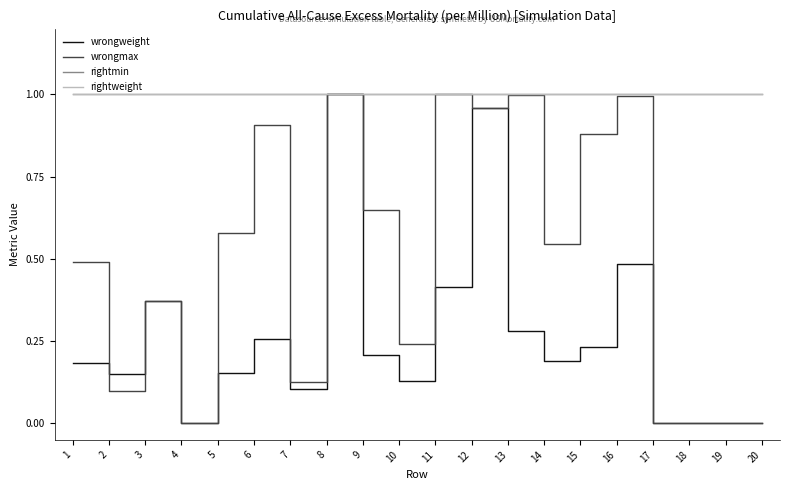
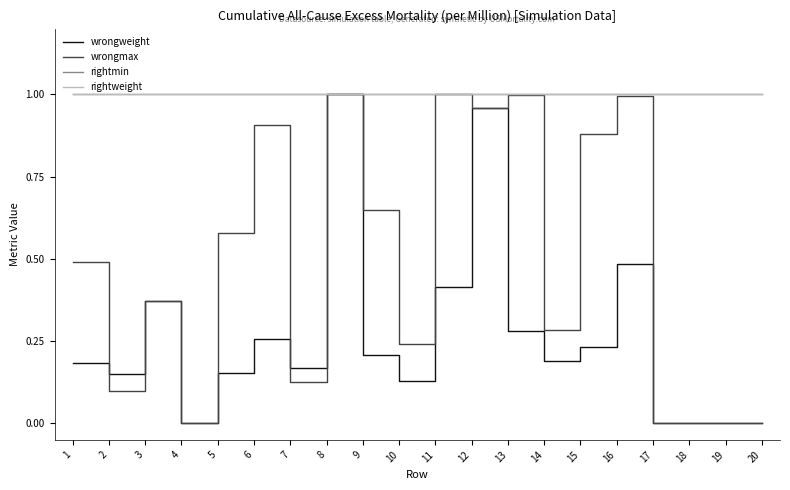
  {
    "wrongweight": {
      "1": 0.18,
      "2": 0.15,
      "5": 0.15,
      "6": 0.26,
-     "7": 0.11,
+     "7": 0.17,
      "9": 0.21,
      "10": 0.13,
      "11": 0.41,
      "13": 0.28,
      "14": 0.19,
      "15": 0.23,
      "16": 0.48
    },
    "wrongmax": {
      "1": 0.49,
      "2": 0.10,
      "5": 0.58,
      "6": 0.91,
      "7": 0.13,
      "9": 0.65,
      "10": 0.24,
-     "14": 0.55,
+     "14": 0.28,
      "15": 0.88
    },
    "rightweight": {
      "1": 1.00,
      "2": 1.00,
      "3": 1.00,
      "4": 1.00,
      "5": 1.00,
      "6": 1.00,
      "7": 1.00,
      "9": 1.00,
      "10": 1.00,
      "12": 1.00,
      "14": 1.00,
      "15": 1.00,
      "17": 1.00,
      "18": 1.00,
      "19": 1.00,
      "20": 1.00
    }
  }
